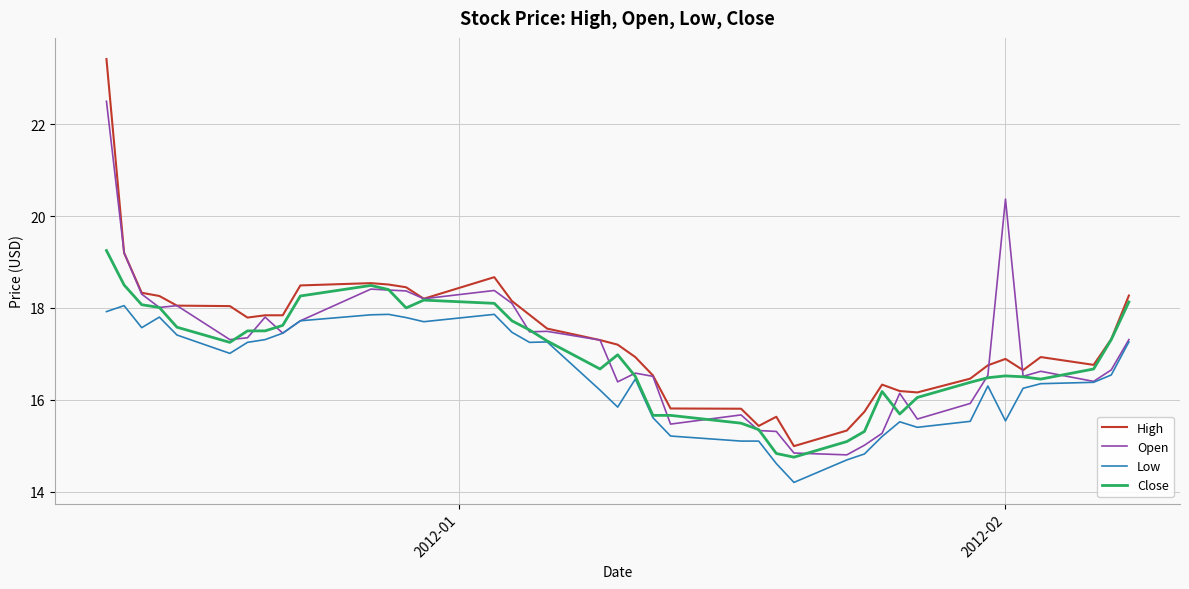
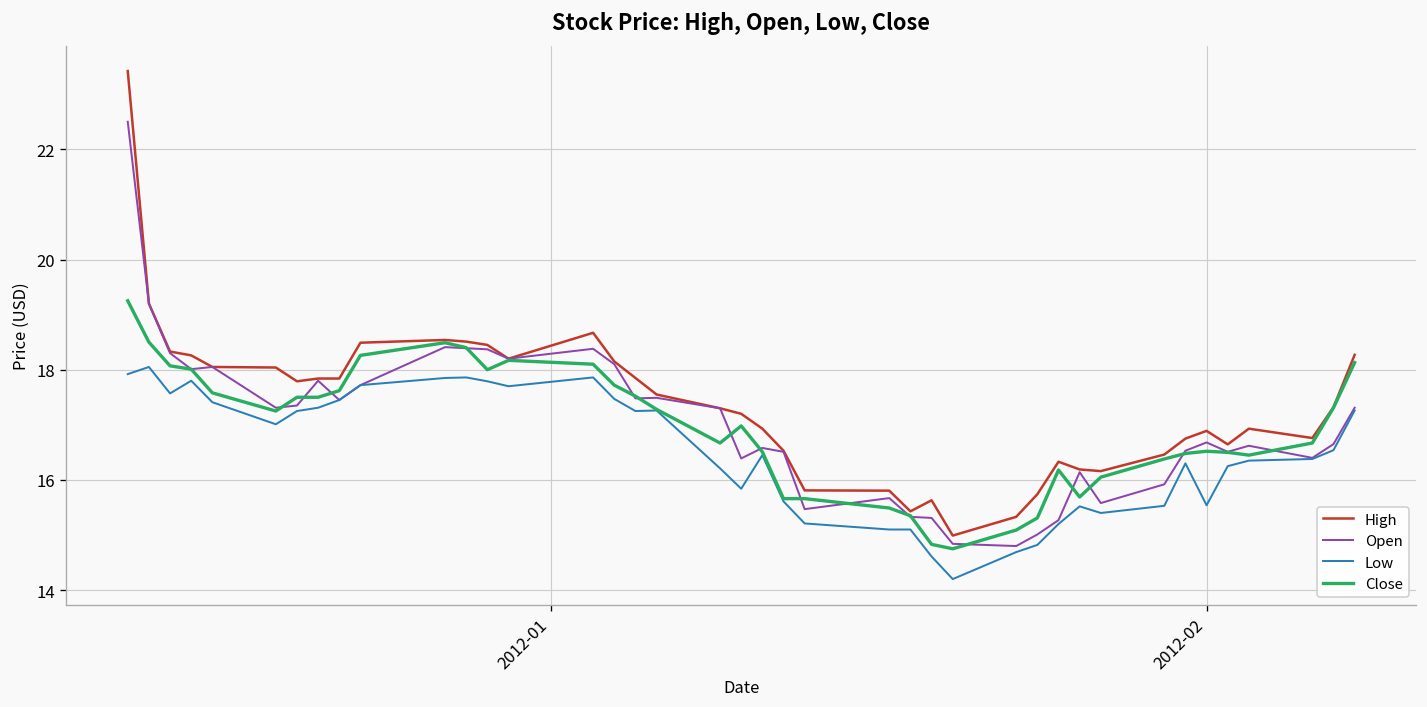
  {
    "High": {
      "2012-02": 16.9
    },
    "Open": {
-     "2012-02": 20.4
+     "2012-02": 16.7
    },
    "Low": {
      "2012-02": 15.5
    },
    "Close": {
      "2012-02": 16.5
    }
  }
